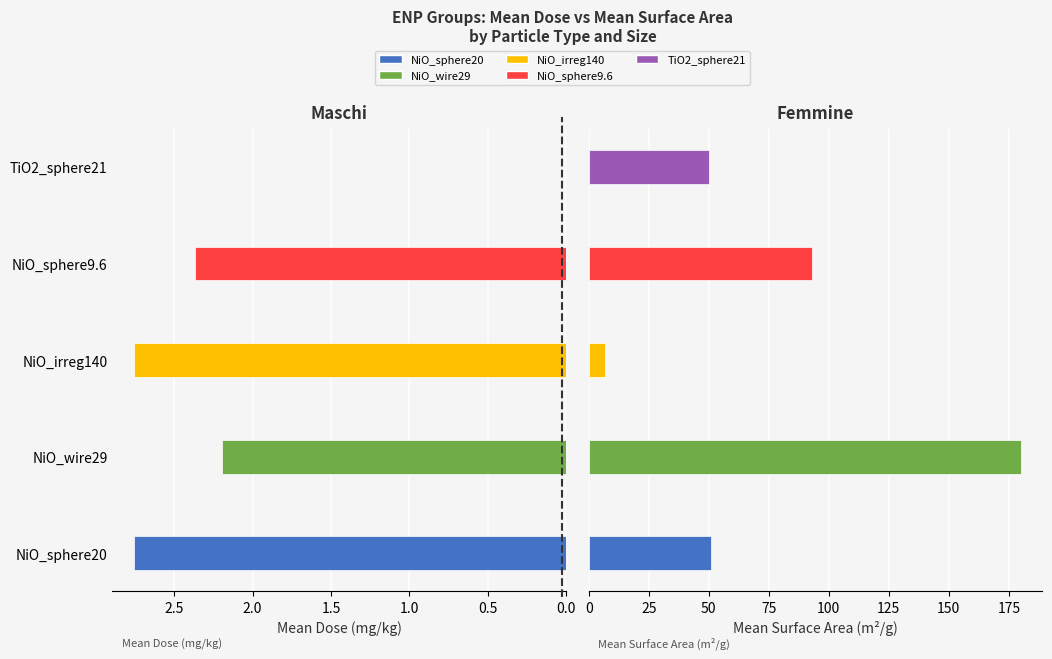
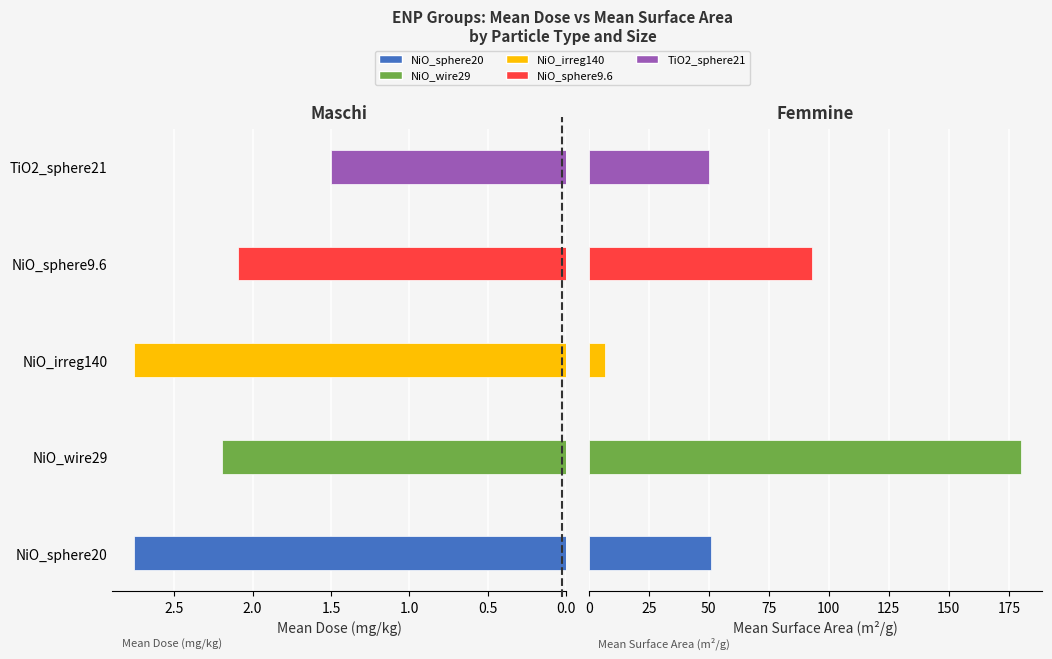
  {
    "Maschi": {
-     "TiO2_sphere21": 0.0,
-     "NiO_sphere9.6": 2.37,
+     "TiO2_sphere21": 1.5,
+     "NiO_sphere9.6": 2.09,
      "NiO_irreg140": 2.76,
      "NiO_wire29": 2.19,
      "NiO_sphere20": 2.76
    }
  }
